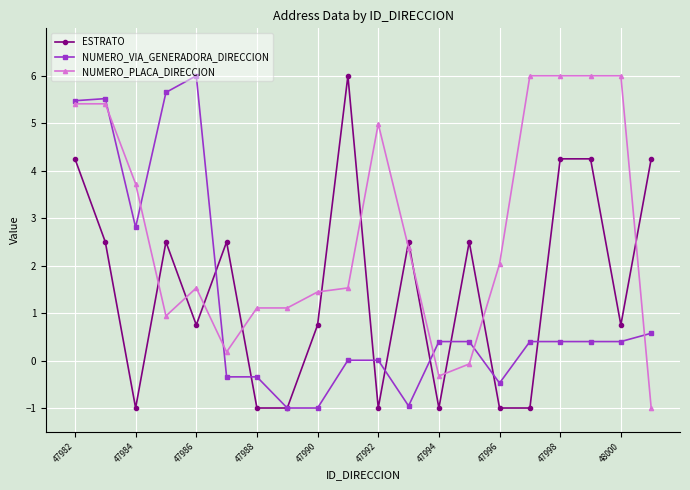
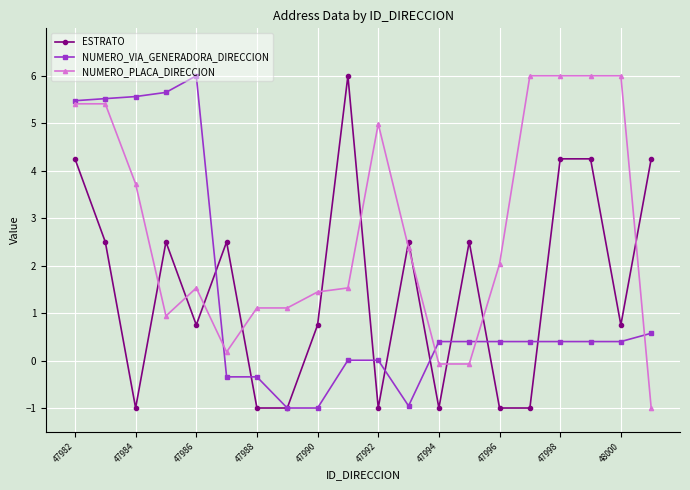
  {
    "ESTRATO": {
      "47982": 4.3,
      "47984": -1.0,
      "47986": 0.8,
      "47988": -1.0,
      "47990": 0.8,
      "47992": -1.0,
      "47994": -1.0,
      "47996": -1.0,
      "47998": 4.3,
      "48000": 0.8
    },
    "NUMERO_VIA_GENERADORA_DIRECCION": {
      "47982": 5.5,
-     "47984": 2.8,
+     "47984": 5.6,
      "47988": -0.3,
      "47990": -1.0,
      "47992": 0.0,
      "47994": 0.4,
-     "47996": -0.5,
+     "47996": 0.4,
      "47998": 0.4,
      "48000": 0.4
    },
    "NUMERO_PLACA_DIRECCION": {
      "47982": 5.4,
      "47984": 3.7,
      "47986": 1.5,
      "47988": 1.1,
      "47990": 1.4,
      "47992": 5.0,
-     "47994": -0.3,
+     "47994": -0.1,
      "47996": 2.0,
      "47998": 6.0,
      "48000": 6.0
    }
  }
